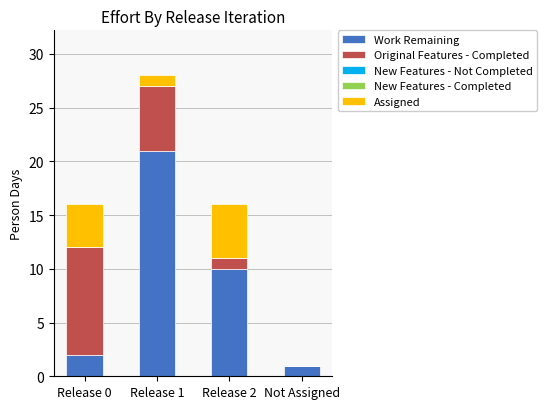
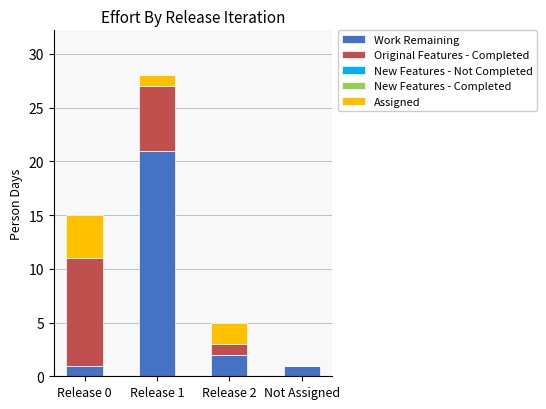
  {
    "Work Remaining": {
-     "Release 0": 2,
+     "Release 0": 1,
      "Release 1": 21,
-     "Release 2": 10,
+     "Release 2": 2,
      "Not Assigned": 1
    },
    "New Features - Completed": {
      "Not Assigned": 0
    },
    "Assigned": {
      "Release 0": 4,
      "Release 1": 1,
-     "Release 2": 5,
+     "Release 2": 2,
      "Not Assigned": 0
    }
  }
